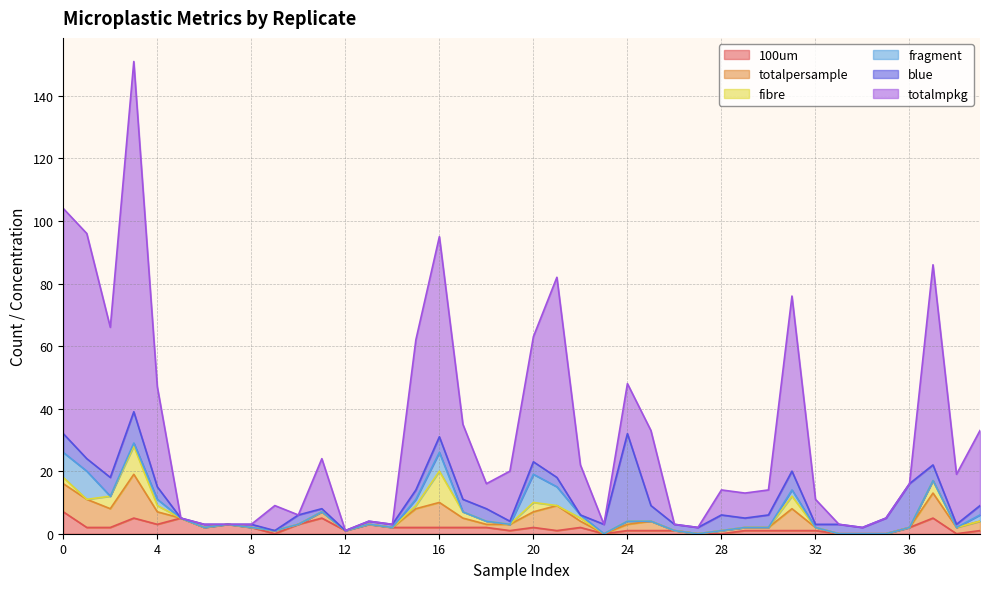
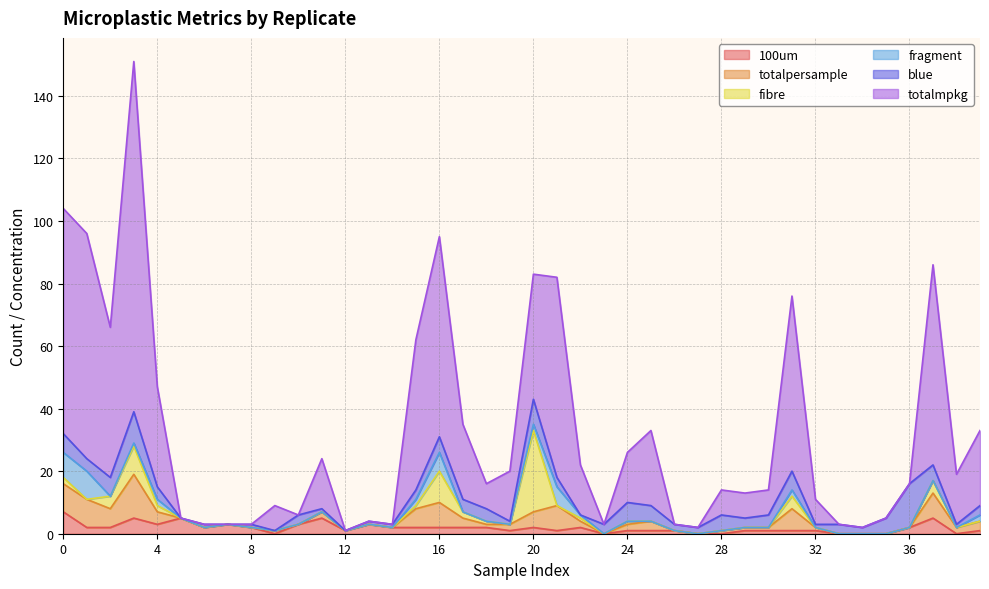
  {
    "fibre": {
      "0": 2,
      "16": 10,
-     "20": 3
+     "20": 26
    },
    "fragment": {
      "0": 8,
      "16": 6,
-     "20": 9
+     "20": 2
    },
    "blue": {
      "0": 6,
      "16": 5,
-     "20": 4,
-     "24": 28,
+     "20": 8,
+     "24": 6,
      "28": 5,
      "32": 1
    },
    "totalmpkg": {
      "0": 72,
      "16": 64,
      "20": 40,
      "24": 16,
      "28": 8,
      "32": 8
    }
  }
